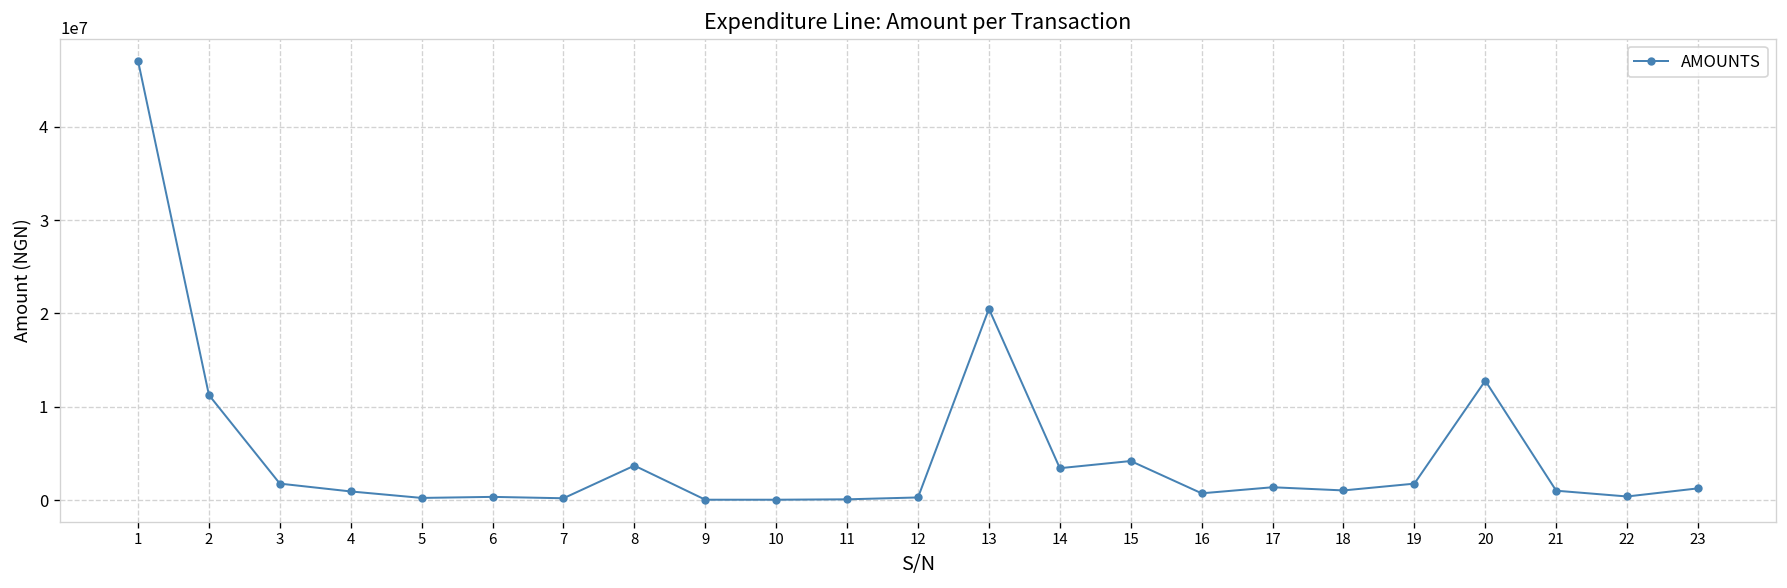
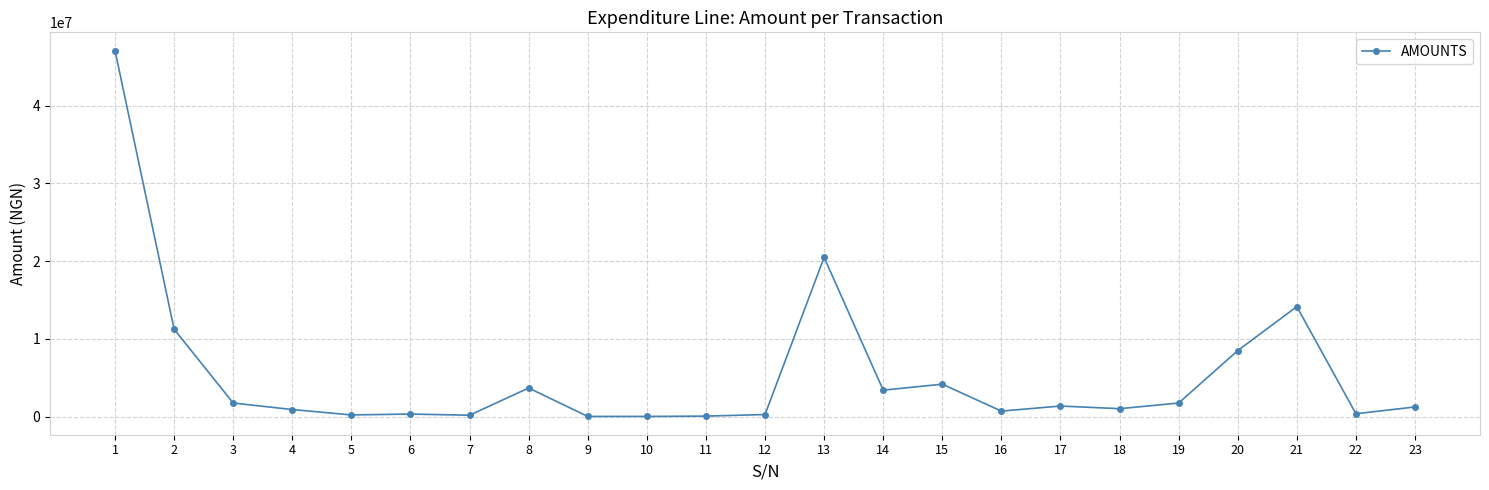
  {
    "1": 47000000,
    "2": 11000000,
    "3": 2000000,
    "4": 1000000,
    "5": 0,
    "6": 0,
    "7": 0,
    "8": 4000000,
    "9": 0,
    "10": 0,
    "11": 0,
    "12": 0,
    "13": 21000000,
    "14": 3000000,
    "15": 4000000,
    "16": 1000000,
    "17": 1000000,
    "18": 1000000,
    "19": 2000000,
-   "20": 13000000,
-   "21": 1000000,
+   "20": 9000000,
+   "21": 14000000,
    "22": 0,
    "23": 1000000
  }
